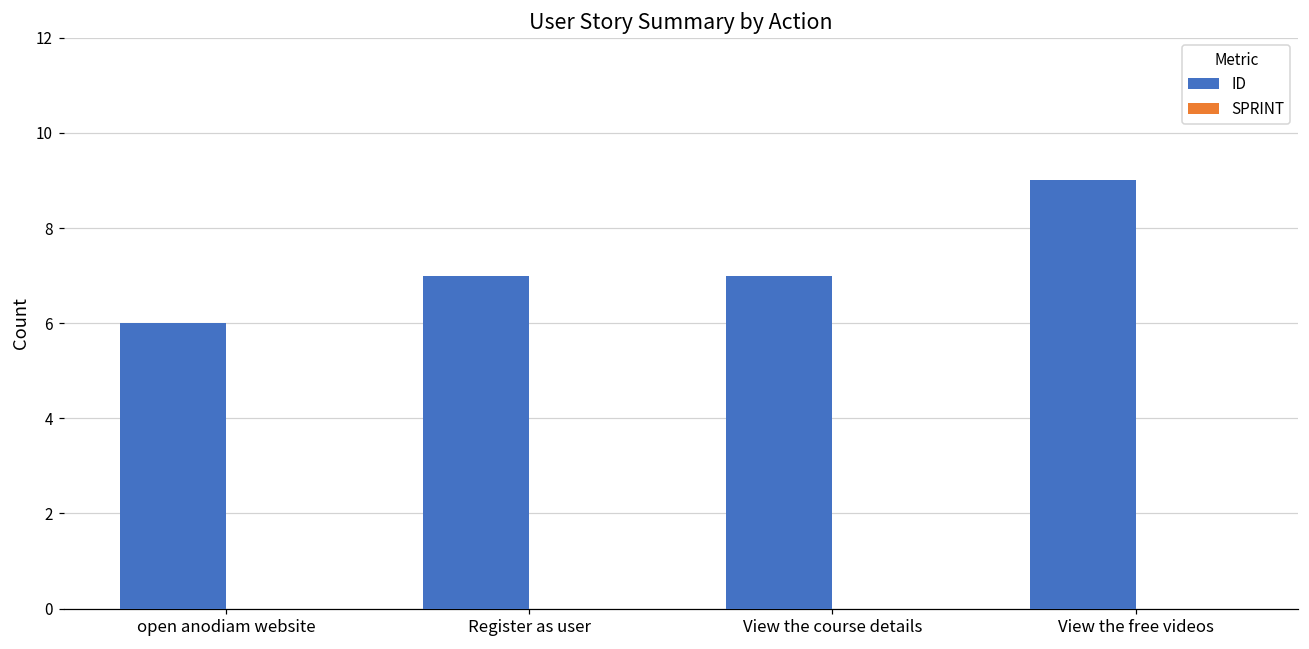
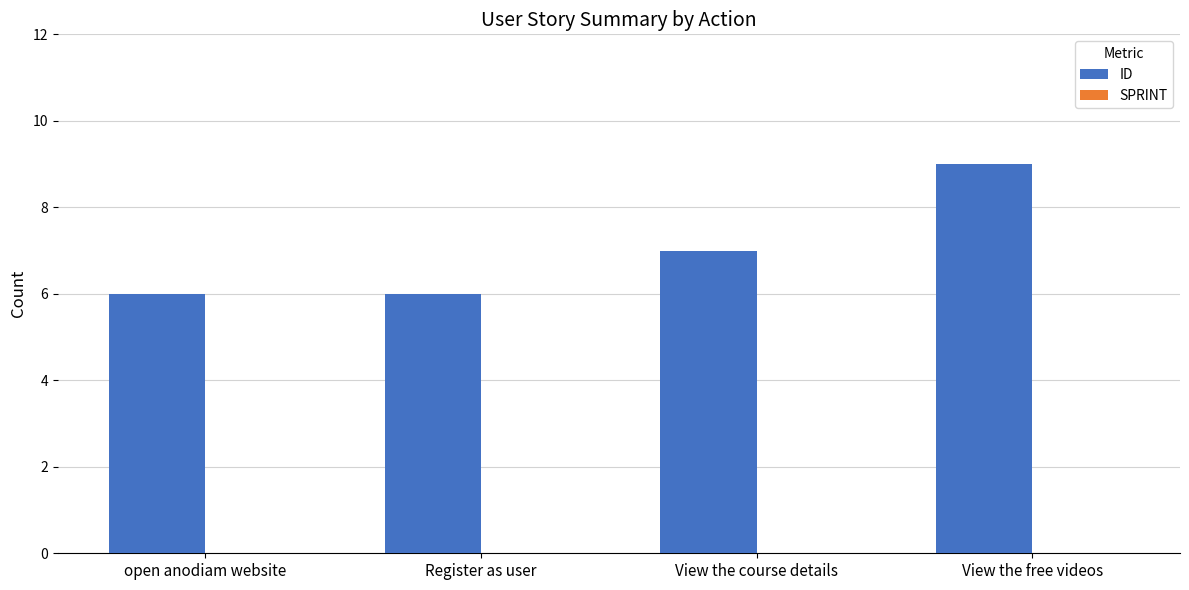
  {
    "ID": {
      "open anodiam website": 6,
-     "Register as user": 7,
+     "Register as user": 6,
      "View the course details": 7,
      "View the free videos": 9
    },
    "SPRINT": {
      "open anodiam website": 0,
      "Register as user": 0,
      "View the course details": 0,
      "View the free videos": 0
    }
  }
